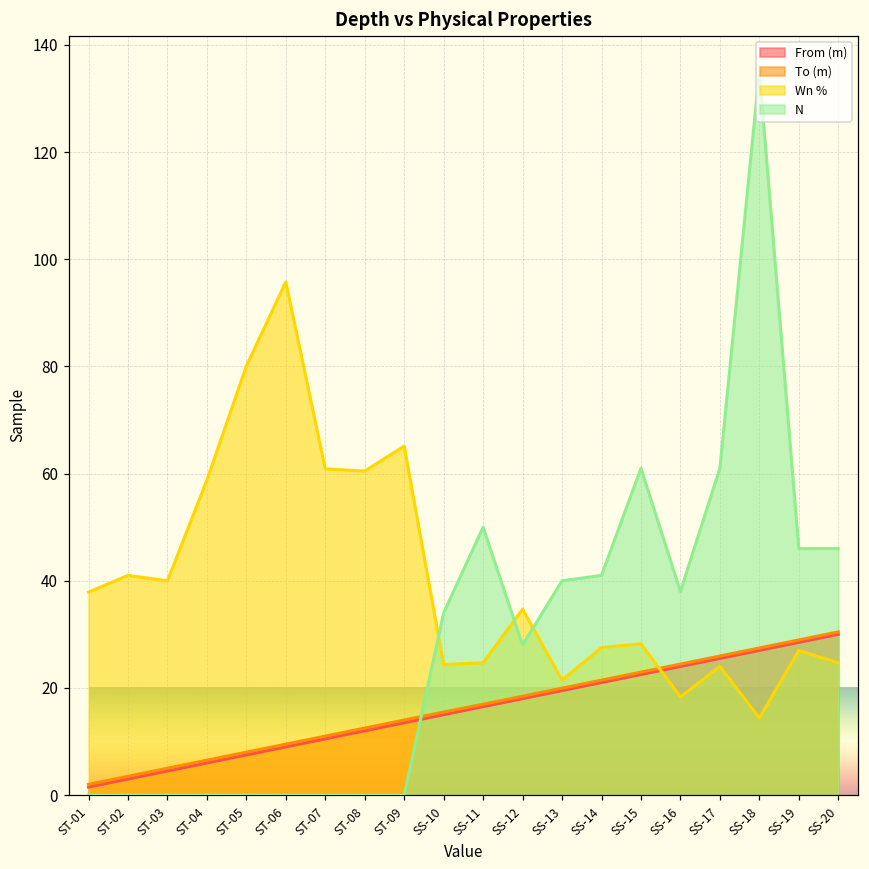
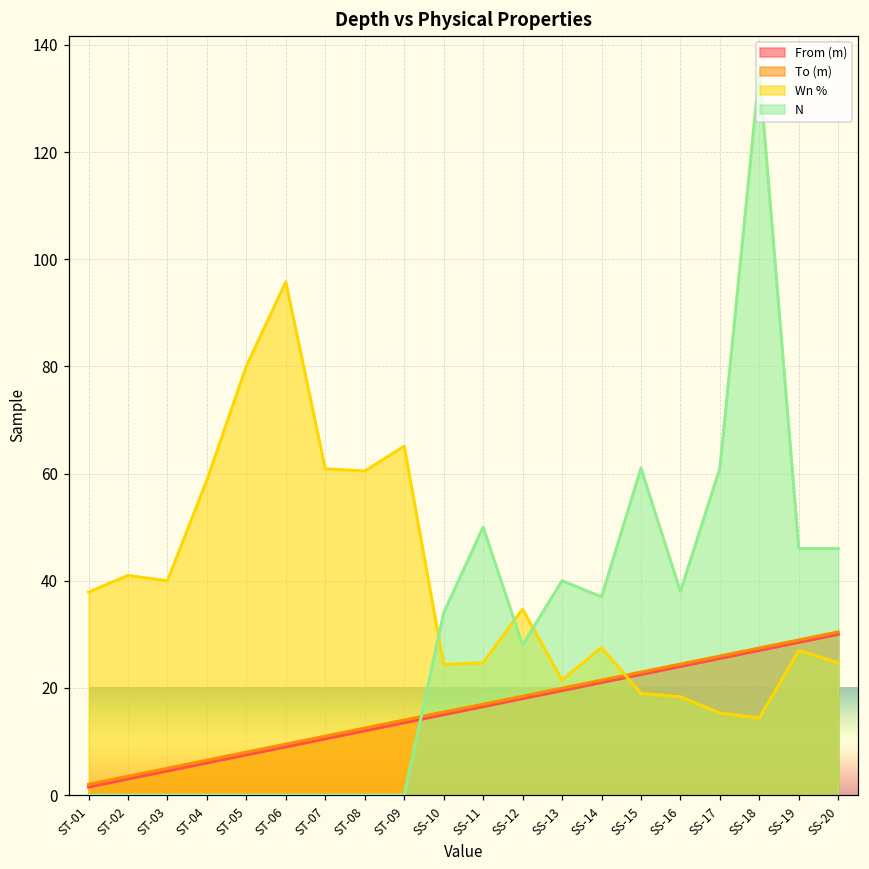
  {
    "Wn %": {
      "ST-01": 38,
      "ST-02": 41,
      "ST-03": 40,
      "ST-04": 59,
      "ST-05": 80,
      "ST-06": 96,
      "ST-07": 61,
      "ST-08": 60,
      "ST-09": 65,
      "SS-10": 24,
      "SS-11": 25,
      "SS-12": 35,
      "SS-13": 21,
      "SS-14": 28,
-     "SS-15": 28,
+     "SS-15": 19,
      "SS-16": 18,
-     "SS-17": 24,
+     "SS-17": 15,
      "SS-18": 14,
      "SS-19": 27,
      "SS-20": 25
    },
    "N": {
      "ST-01": 0,
      "ST-02": 0,
      "ST-03": 0,
      "ST-04": 0,
      "ST-05": 0,
      "ST-06": 0,
      "ST-07": 0,
      "ST-08": 0,
      "ST-09": 0,
      "SS-10": 34,
      "SS-11": 50,
      "SS-12": 28,
      "SS-13": 40,
-     "SS-14": 41,
+     "SS-14": 37,
      "SS-15": 61,
      "SS-16": 38,
      "SS-17": 61,
      "SS-19": 46,
      "SS-20": 46
    }
  }
